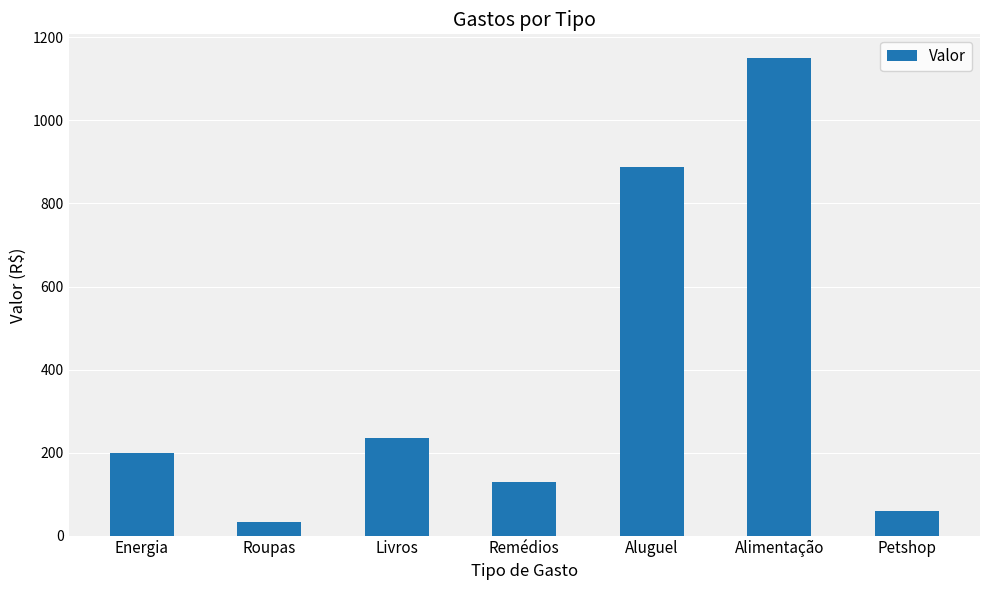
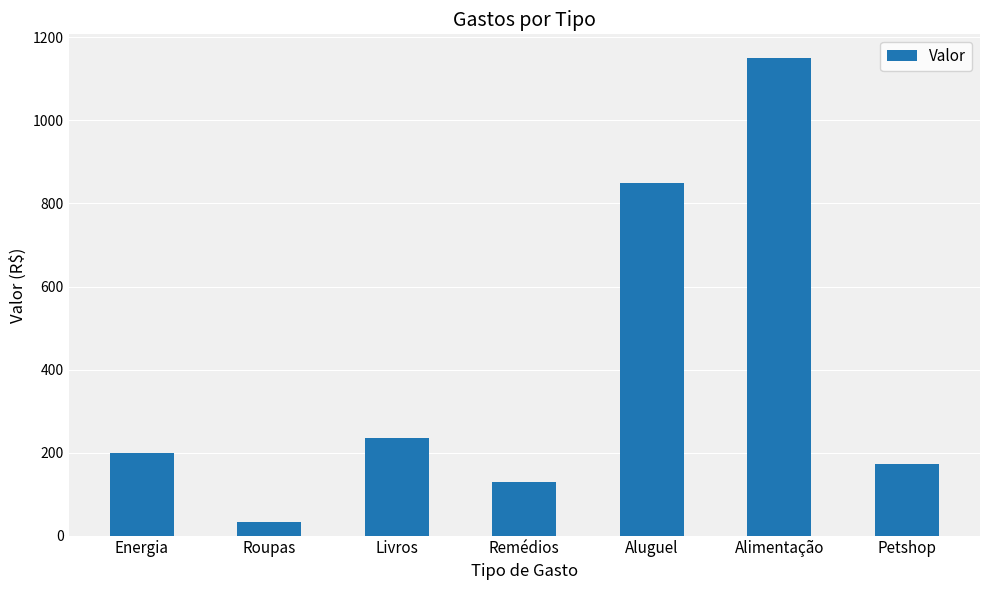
  {
    "Energia": 200,
    "Roupas": 30,
    "Livros": 240,
    "Remédios": 130,
-   "Aluguel": 890,
+   "Aluguel": 850,
    "Alimentação": 1150,
-   "Petshop": 60
+   "Petshop": 170
  }
